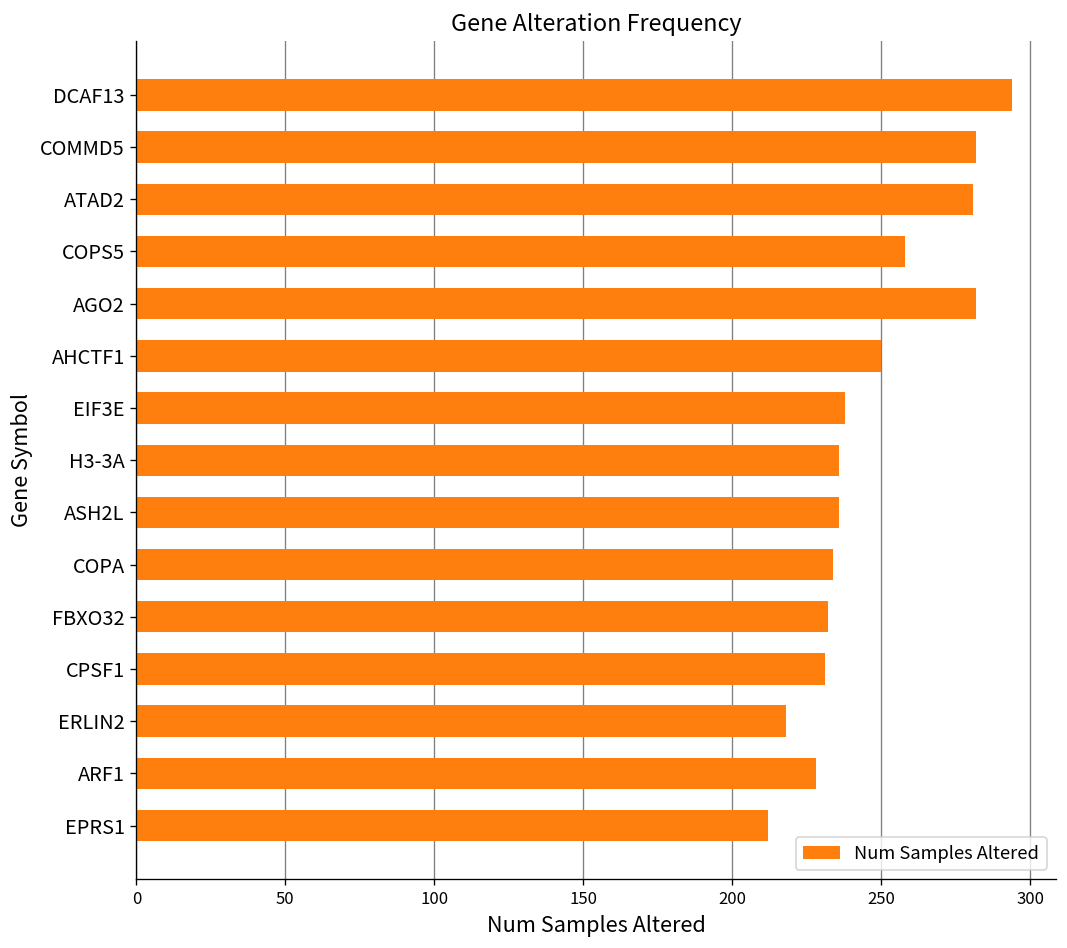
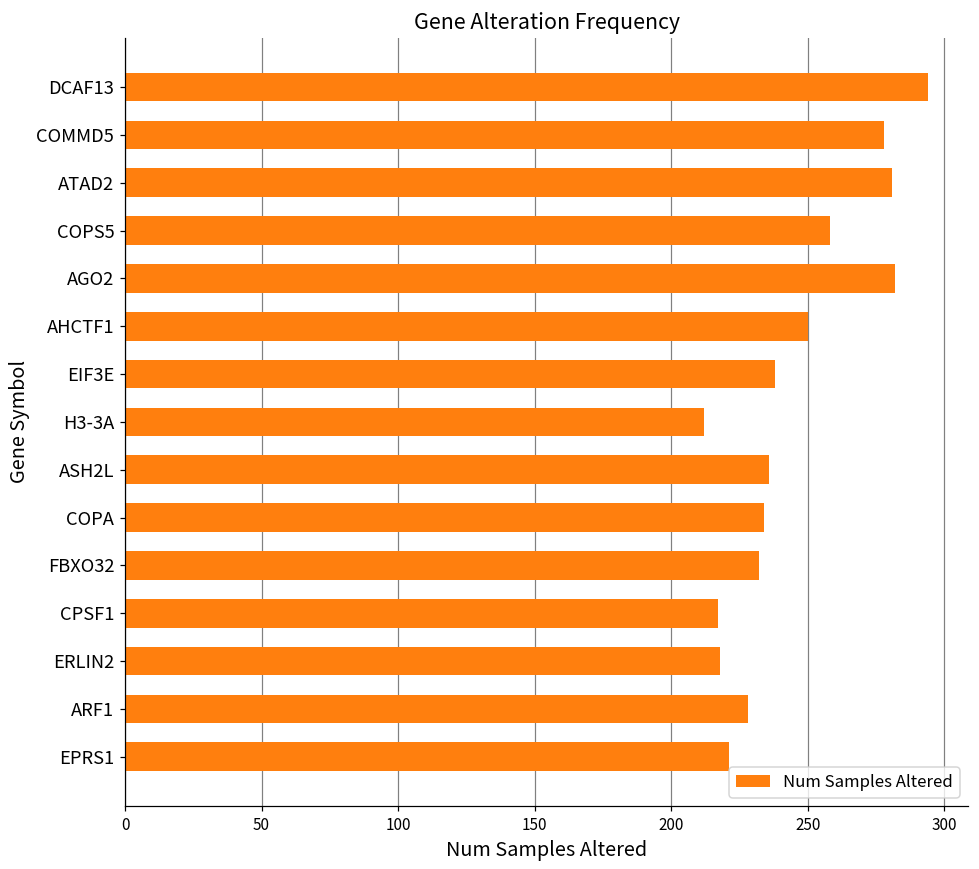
  {
    "DCAF13": 294,
-   "COMMD5": 282,
+   "COMMD5": 278,
    "ATAD2": 281,
    "COPS5": 258,
    "AGO2": 282,
    "AHCTF1": 250,
    "EIF3E": 238,
-   "H3-3A": 236,
+   "H3-3A": 212,
    "ASH2L": 236,
    "COPA": 234,
    "FBXO32": 232,
-   "CPSF1": 231,
+   "CPSF1": 217,
    "ERLIN2": 218,
    "ARF1": 228,
-   "EPRS1": 212
+   "EPRS1": 221
  }
